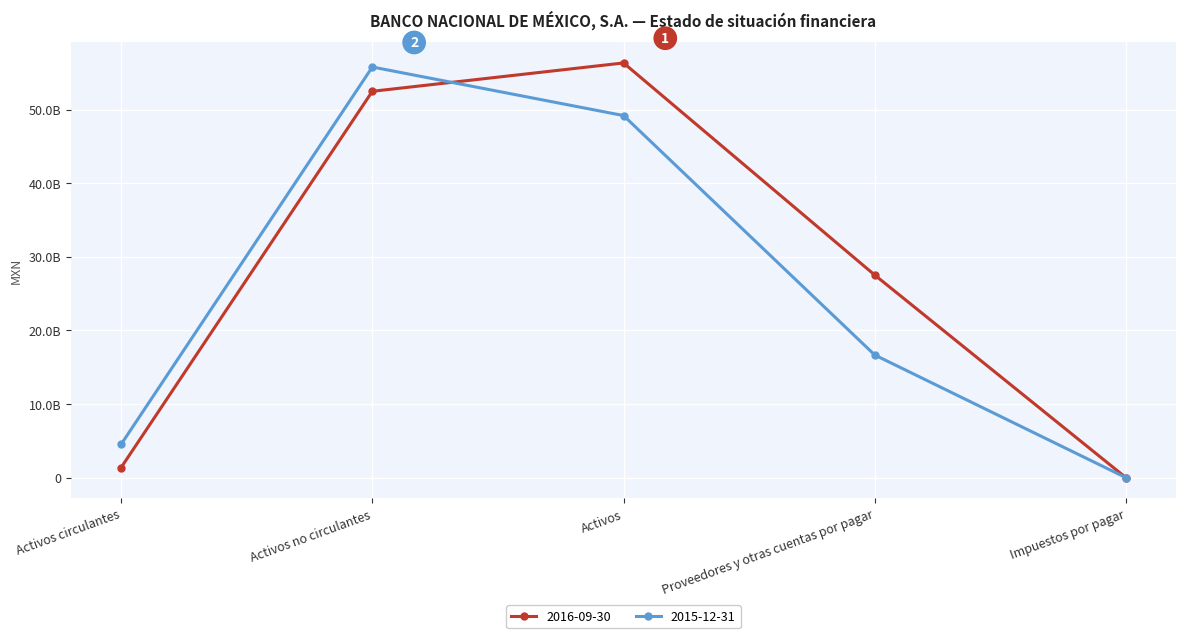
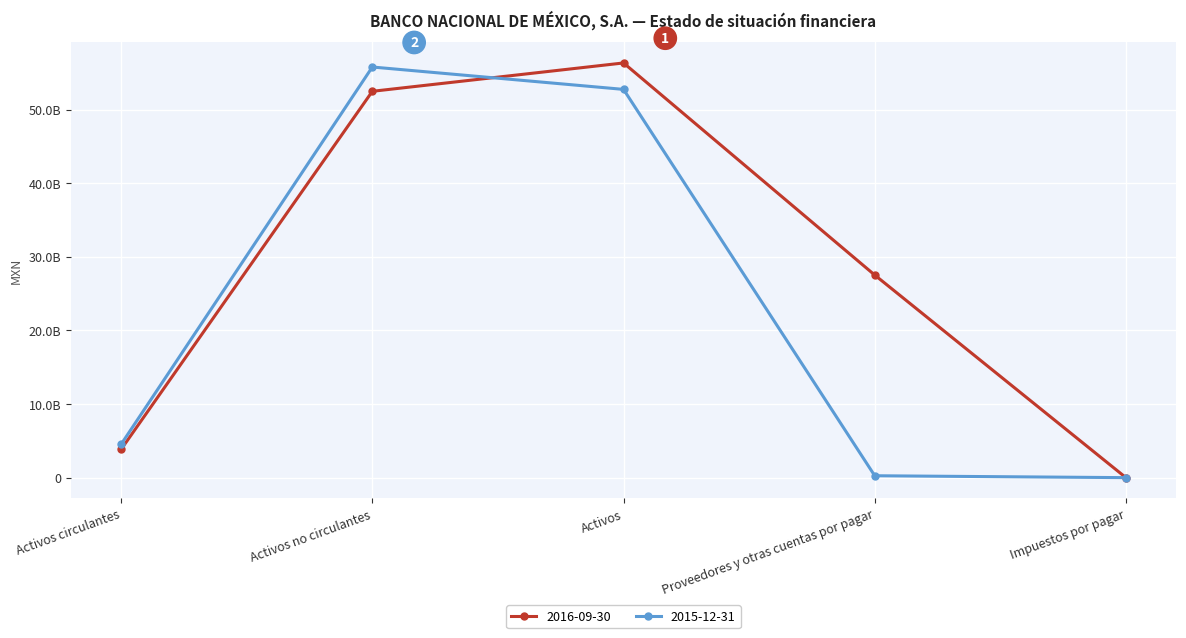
  {
    "2016-09-30": {
-     "Activos circulantes": 1000000000,
+     "Activos circulantes": 4000000000,
      "Activos no circulantes": 52000000000,
      "Activos": 56000000000,
      "Proveedores y otras cuentas por pagar": 28000000000
    },
    "2015-12-31": {
      "Activos circulantes": 5000000000,
      "Activos no circulantes": 56000000000,
-     "Activos": 49000000000,
-     "Proveedores y otras cuentas por pagar": 17000000000
+     "Activos": 53000000000,
+     "Proveedores y otras cuentas por pagar": 0
    }
  }
